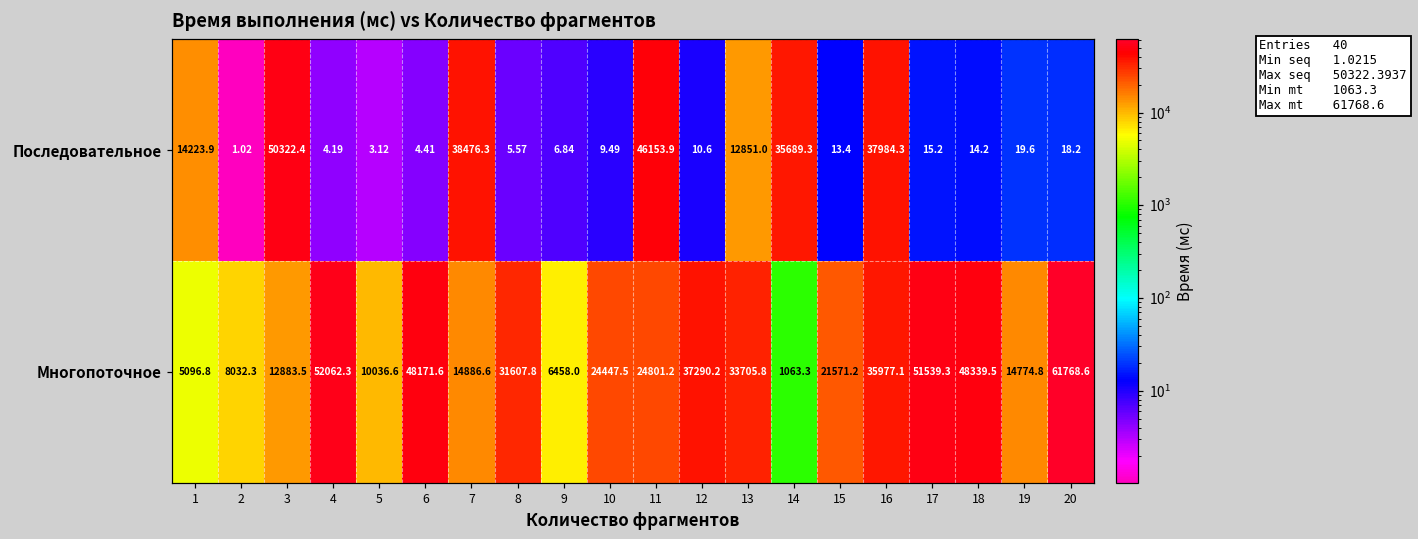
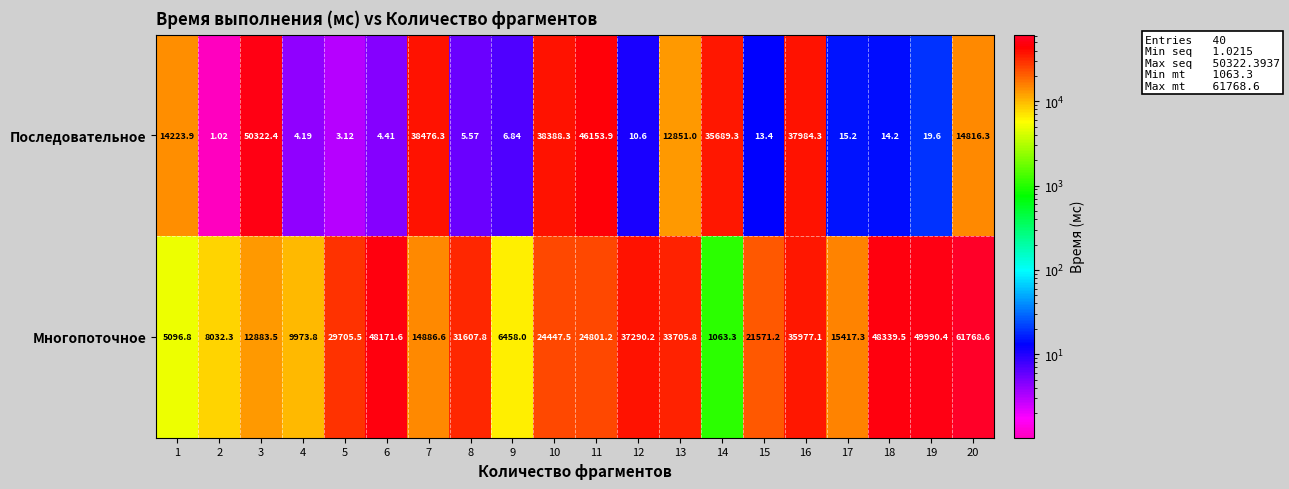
  {
    "Последовательное": {
      "1": 14223.9,
      "2": 1.02,
      "3": 50322.4,
      "4": 4.19,
      "5": 3.12,
      "6": 4.41,
      "7": 38476.3,
      "8": 5.57,
      "9": 6.84,
-     "10": 9.49,
+     "10": 38388.3,
      "11": 46153.9,
      "12": 10.6,
      "13": 12851.0,
      "14": 35689.3,
      "15": 13.4,
      "16": 37984.3,
      "17": 15.2,
      "18": 14.2,
      "19": 19.6,
-     "20": 18.2
+     "20": 14816.3
    },
    "Многопоточное": {
      "1": 5096.8,
      "2": 8032.3,
      "3": 12883.5,
-     "4": 52062.3,
-     "5": 10036.6,
+     "4": 9973.8,
+     "5": 29705.5,
      "6": 48171.6,
      "7": 14886.6,
      "8": 31607.8,
      "9": 6458.0,
      "10": 24447.5,
      "11": 24801.2,
      "12": 37290.2,
      "13": 33705.8,
      "14": 1063.3,
      "15": 21571.2,
      "16": 35977.1,
-     "17": 51539.3,
+     "17": 15417.3,
      "18": 48339.5,
-     "19": 14774.8,
+     "19": 49990.4,
      "20": 61768.6
    }
  }
